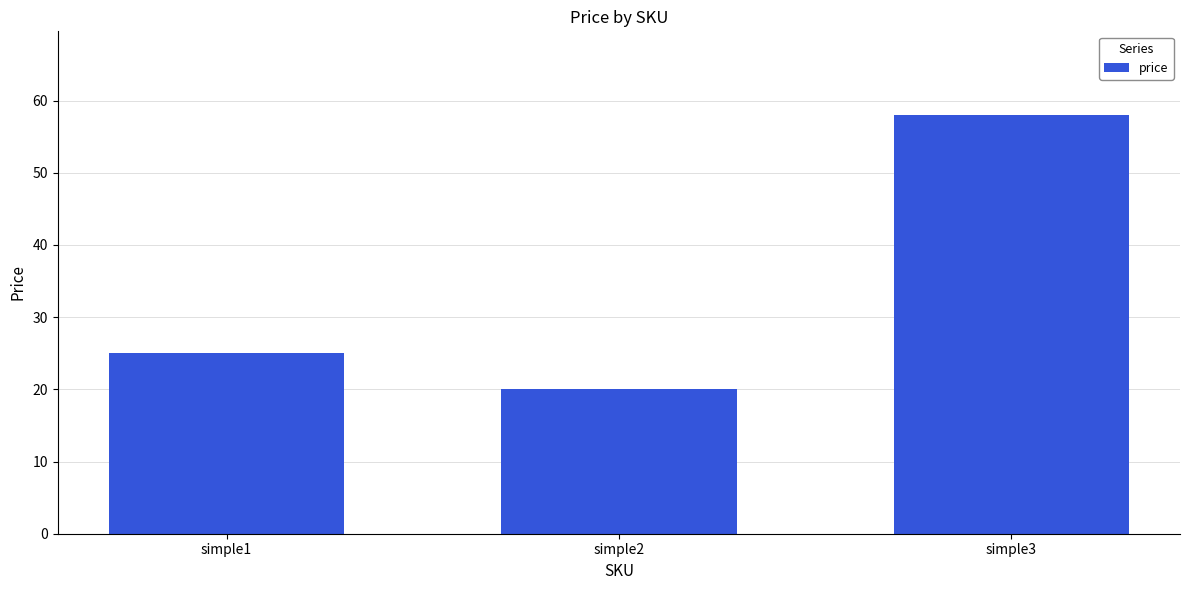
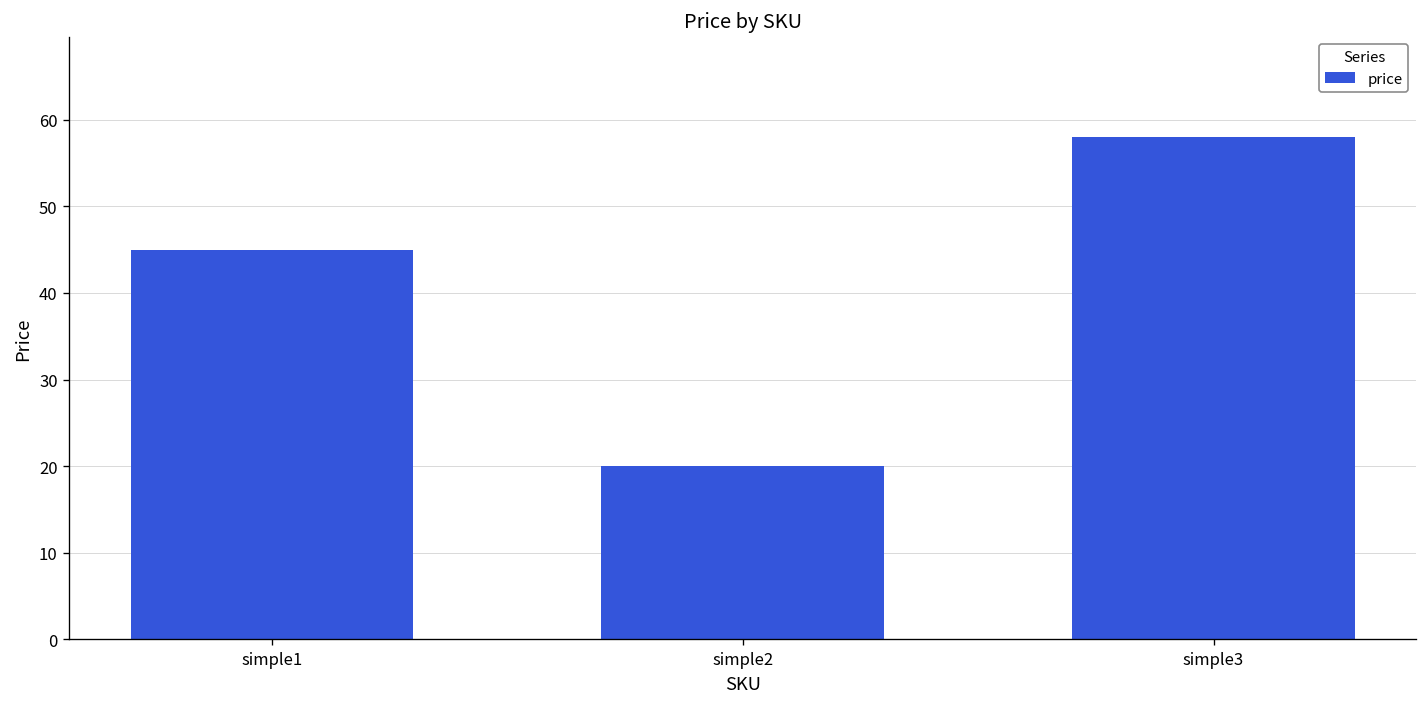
  {
-   "simple1": 25,
+   "simple1": 45,
    "simple2": 20,
    "simple3": 58
  }
